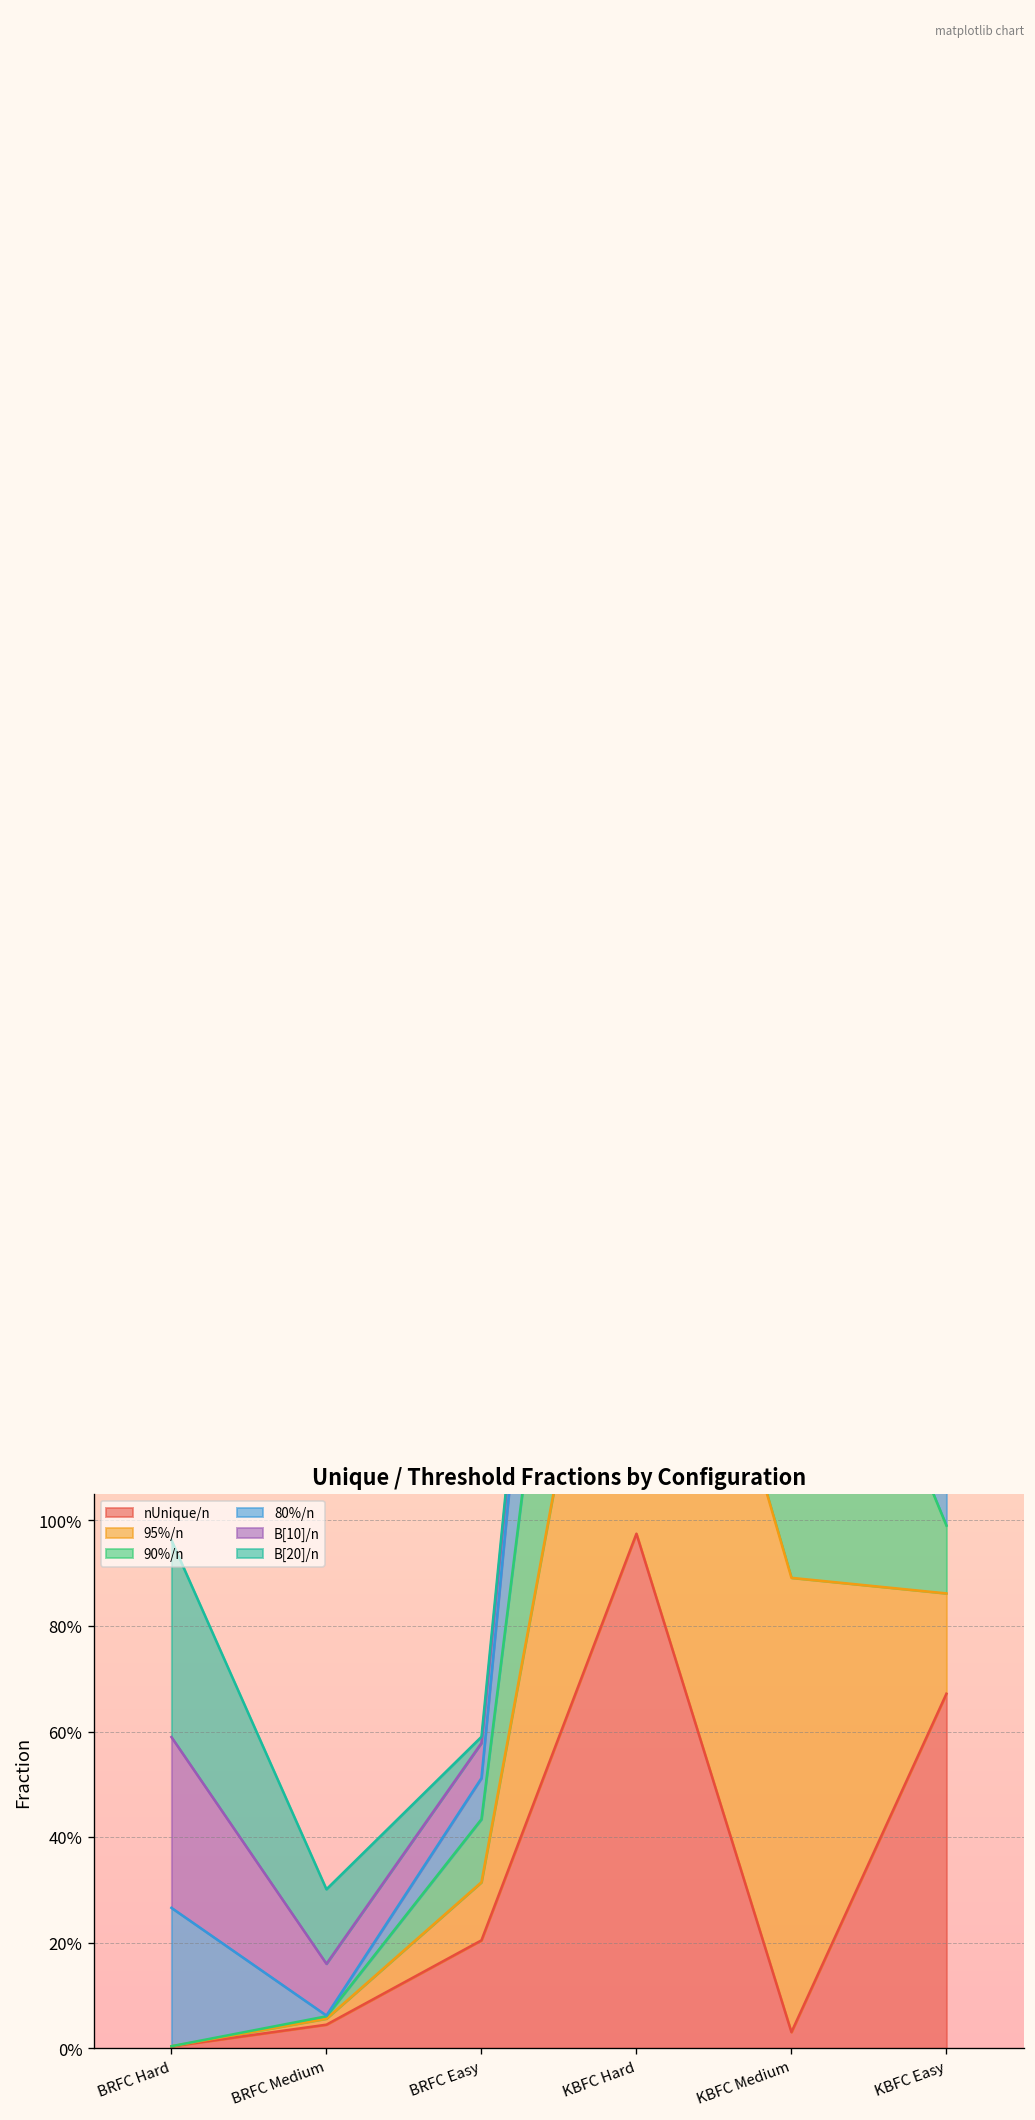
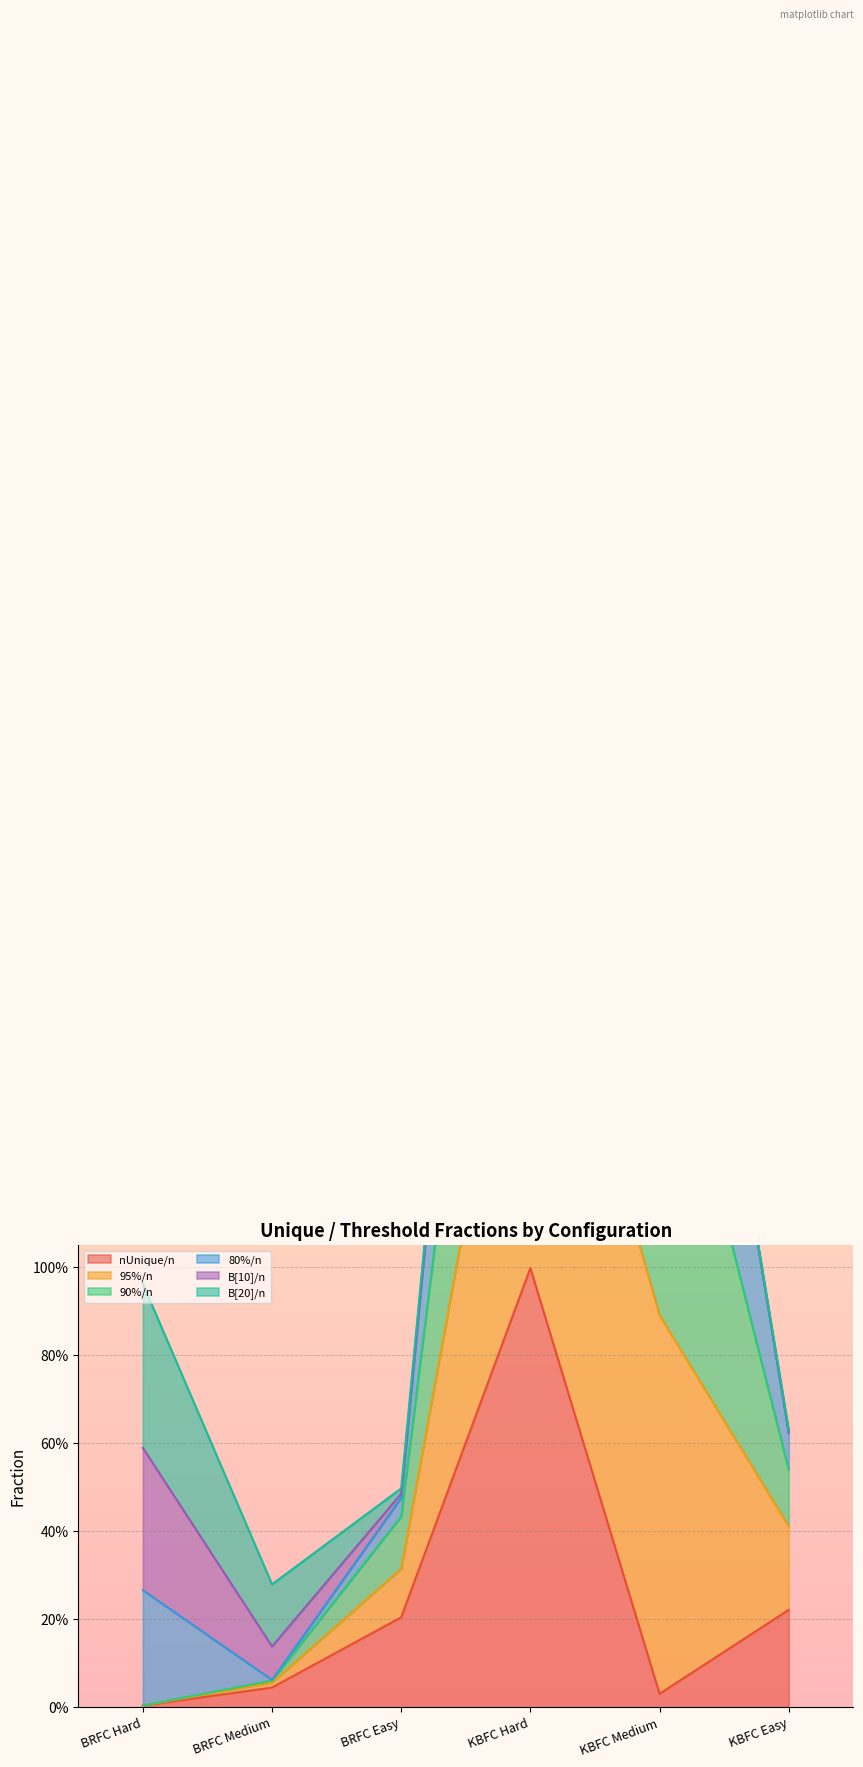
  {
    "nUnique/n": {
      "BRFC Medium": "4%",
      "BRFC Easy": "20%",
-     "KBFC Hard": "97%",
+     "KBFC Hard": "100%",
      "KBFC Medium": "3%",
-     "KBFC Easy": "67%"
+     "KBFC Easy": "22%"
    },
    "95%/n": {
      "BRFC Easy": "11%",
      "KBFC Medium": "86%",
      "KBFC Easy": "19%"
    },
    "80%/n": {
      "BRFC Hard": "26%",
-     "BRFC Easy": "8%"
+     "BRFC Easy": "4%"
    },
    "B[10]/n": {
      "BRFC Hard": "32%",
-     "BRFC Medium": "10%",
-     "BRFC Easy": "7%"
+     "BRFC Medium": "8%",
+     "BRFC Easy": "1%"
    }
  }
